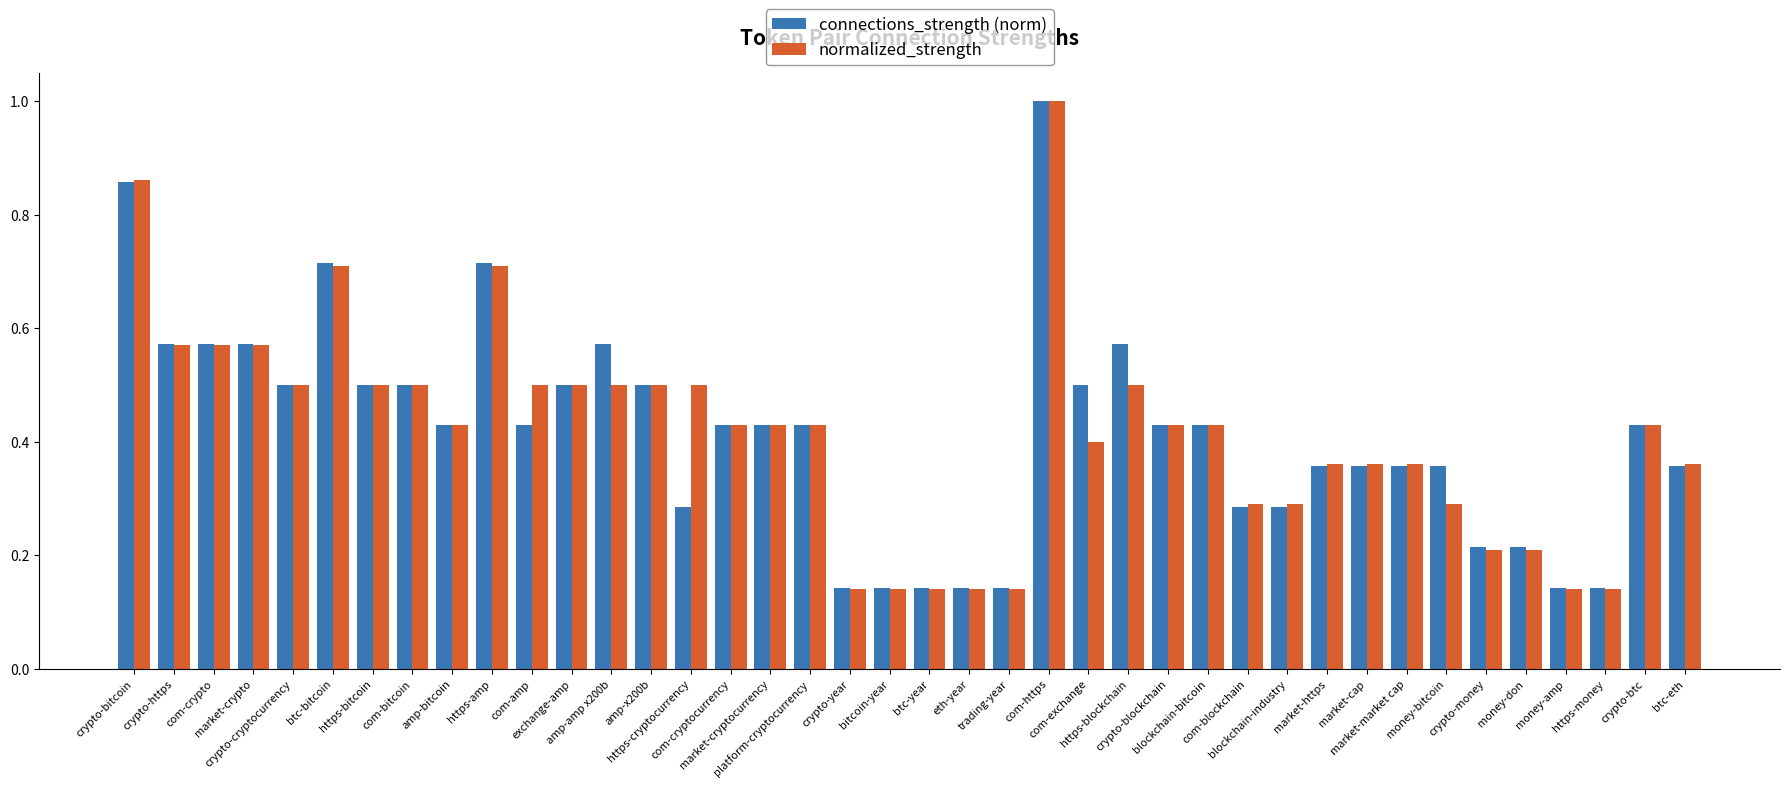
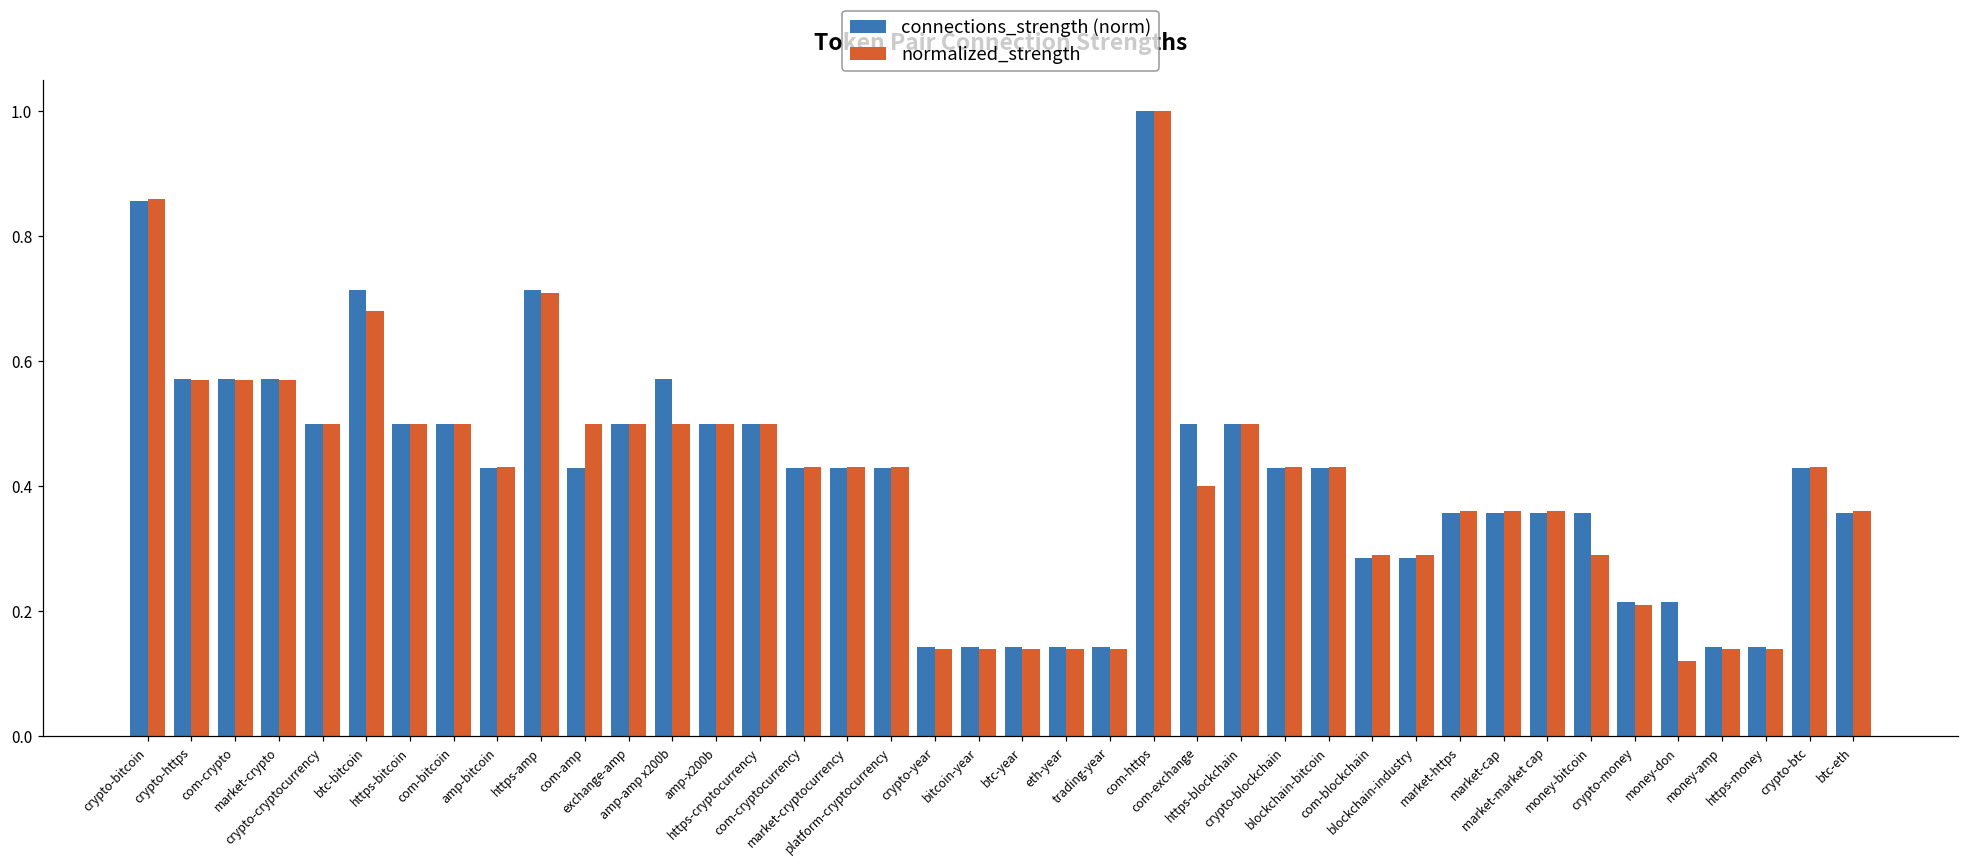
  {
    "connections_strength (norm)": {
      "crypto-bitcoin": 0.86,
      "crypto-https": 0.57,
      "com-crypto": 0.57,
      "market-crypto": 0.57,
      "crypto-cryptocurrency": 0.50,
      "btc-bitcoin": 0.71,
      "https-bitcoin": 0.50,
      "com-bitcoin": 0.50,
      "amp-bitcoin": 0.43,
      "https-amp": 0.71,
      "com-amp": 0.43,
      "exchange-amp": 0.50,
      "amp-amp x200b": 0.57,
      "amp-x200b": 0.50,
-     "https-cryptocurrency": 0.29,
+     "https-cryptocurrency": 0.50,
      "com-cryptocurrency": 0.43,
      "market-cryptocurrency": 0.43,
      "platform-cryptocurrency": 0.43,
      "crypto-year": 0.14,
      "bitcoin-year": 0.14,
      "btc-year": 0.14,
      "eth-year": 0.14,
      "trading-year": 0.14,
      "com-https": 1.00,
      "com-exchange": 0.50,
-     "https-blockchain": 0.57,
+     "https-blockchain": 0.50,
      "crypto-blockchain": 0.43,
      "blockchain-bitcoin": 0.43,
      "com-blockchain": 0.29,
      "blockchain-industry": 0.29,
      "market-https": 0.36,
      "market-cap": 0.36,
      "market-market cap": 0.36,
      "money-bitcoin": 0.36,
      "crypto-money": 0.21,
      "money-don": 0.21,
      "money-amp": 0.14,
      "https-money": 0.14,
      "crypto-btc": 0.43,
      "btc-eth": 0.36
    },
    "normalized_strength": {
      "crypto-bitcoin": 0.86,
      "crypto-https": 0.57,
      "com-crypto": 0.57,
      "market-crypto": 0.57,
      "crypto-cryptocurrency": 0.50,
-     "btc-bitcoin": 0.71,
+     "btc-bitcoin": 0.68,
      "https-bitcoin": 0.50,
      "com-bitcoin": 0.50,
      "amp-bitcoin": 0.43,
      "https-amp": 0.71,
      "com-amp": 0.50,
      "exchange-amp": 0.50,
      "amp-amp x200b": 0.50,
      "amp-x200b": 0.50,
      "https-cryptocurrency": 0.50,
      "com-cryptocurrency": 0.43,
      "market-cryptocurrency": 0.43,
      "platform-cryptocurrency": 0.43,
      "crypto-year": 0.14,
      "bitcoin-year": 0.14,
      "btc-year": 0.14,
      "eth-year": 0.14,
      "trading-year": 0.14,
      "com-https": 1.00,
      "com-exchange": 0.40,
      "https-blockchain": 0.50,
      "crypto-blockchain": 0.43,
      "blockchain-bitcoin": 0.43,
      "com-blockchain": 0.29,
      "blockchain-industry": 0.29,
      "market-https": 0.36,
      "market-cap": 0.36,
      "market-market cap": 0.36,
      "money-bitcoin": 0.29,
      "crypto-money": 0.21,
-     "money-don": 0.21,
+     "money-don": 0.12,
      "money-amp": 0.14,
      "https-money": 0.14,
      "crypto-btc": 0.43,
      "btc-eth": 0.36
    }
  }
